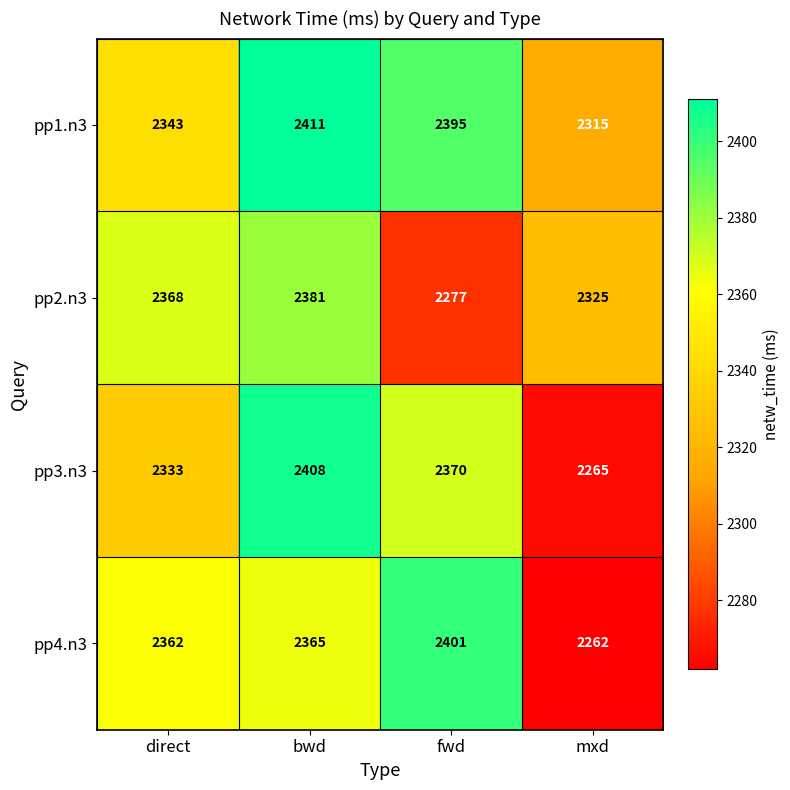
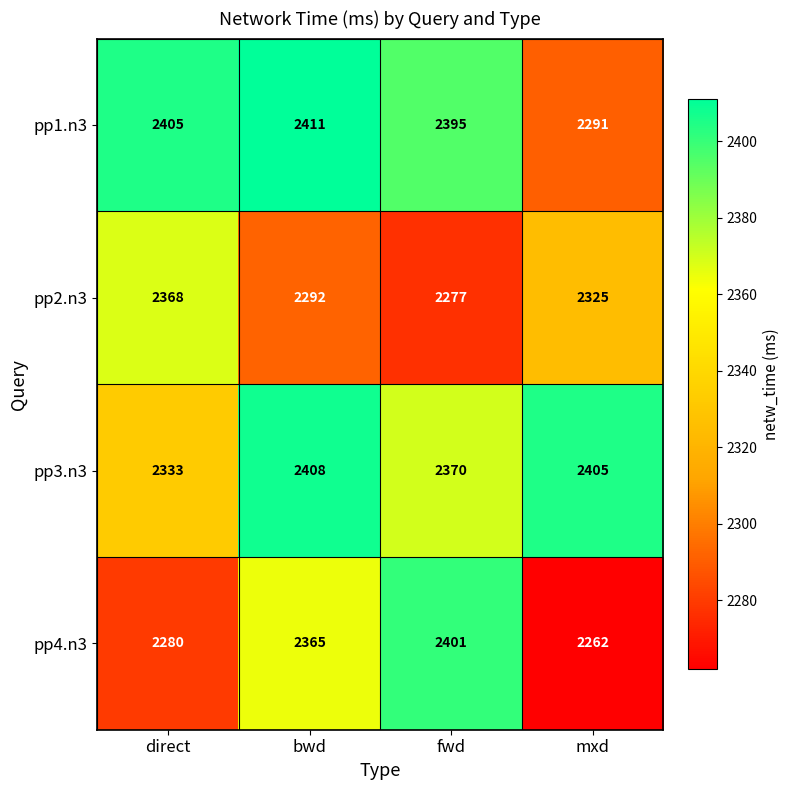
  {
    "pp1.n3": {
-     "direct": 2343,
+     "direct": 2405,
      "bwd": 2411,
      "fwd": 2395,
-     "mxd": 2315
+     "mxd": 2291
    },
    "pp2.n3": {
      "direct": 2368,
-     "bwd": 2381,
+     "bwd": 2292,
      "fwd": 2277,
      "mxd": 2325
    },
    "pp3.n3": {
      "direct": 2333,
      "bwd": 2408,
      "fwd": 2370,
-     "mxd": 2265
+     "mxd": 2405
    },
    "pp4.n3": {
-     "direct": 2362,
+     "direct": 2280,
      "bwd": 2365,
      "fwd": 2401,
      "mxd": 2262
    }
  }
